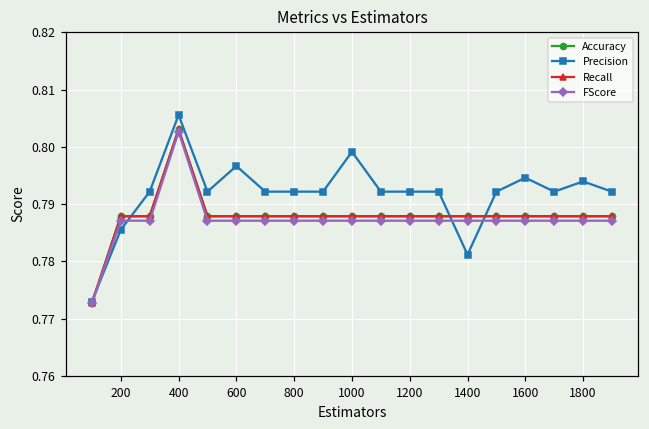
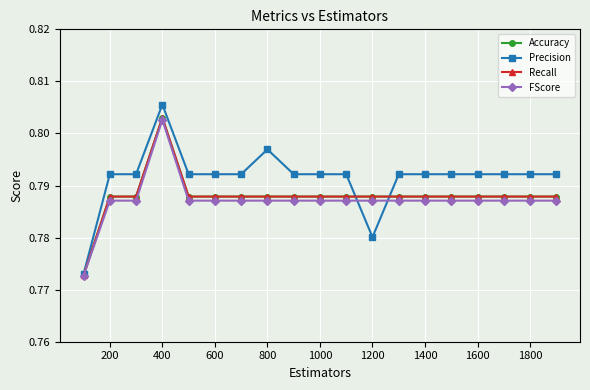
  {
    "Recall": {
      "200": 0.788,
      "600": 0.788,
      "800": 0.788,
      "1000": 0.788,
      "1200": 0.788,
      "1400": 0.788,
      "1600": 0.788,
      "1800": 0.788
    },
    "Precision": {
-     "200": 0.786,
+     "200": 0.792,
      "400": 0.806,
-     "600": 0.797,
-     "800": 0.792,
-     "1000": 0.799,
-     "1200": 0.792,
-     "1400": 0.781,
-     "1600": 0.795,
-     "1800": 0.794
+     "600": 0.792,
+     "800": 0.797,
+     "1000": 0.792,
+     "1200": 0.780,
+     "1400": 0.792,
+     "1600": 0.792,
+     "1800": 0.792
    },
    "FScore": {
      "200": 0.787,
      "600": 0.787,
      "800": 0.787,
      "1000": 0.787,
      "1200": 0.787,
      "1400": 0.787,
      "1600": 0.787,
      "1800": 0.787
    }
  }
